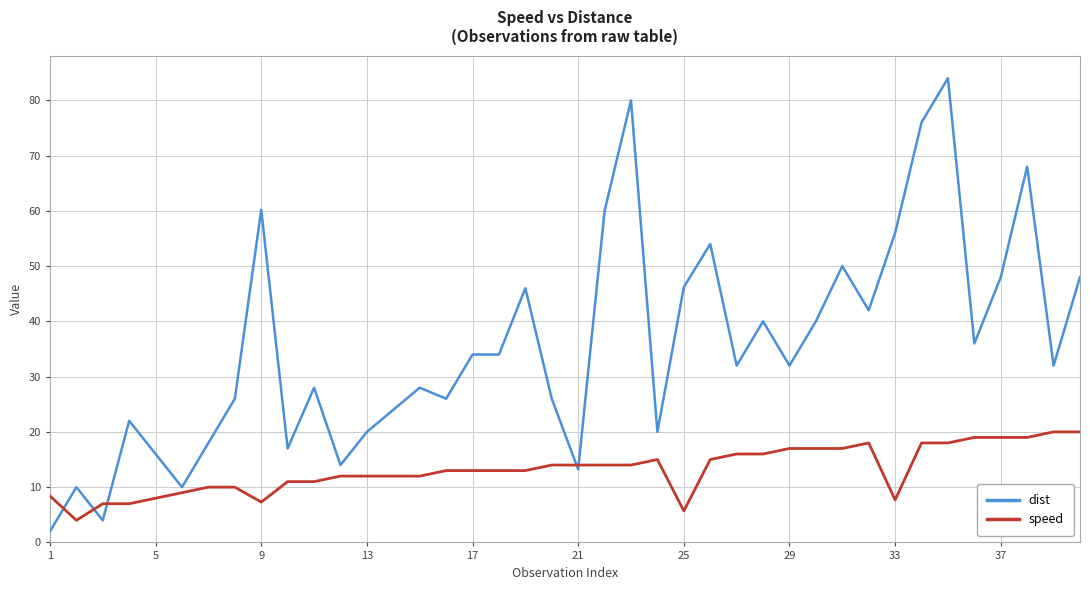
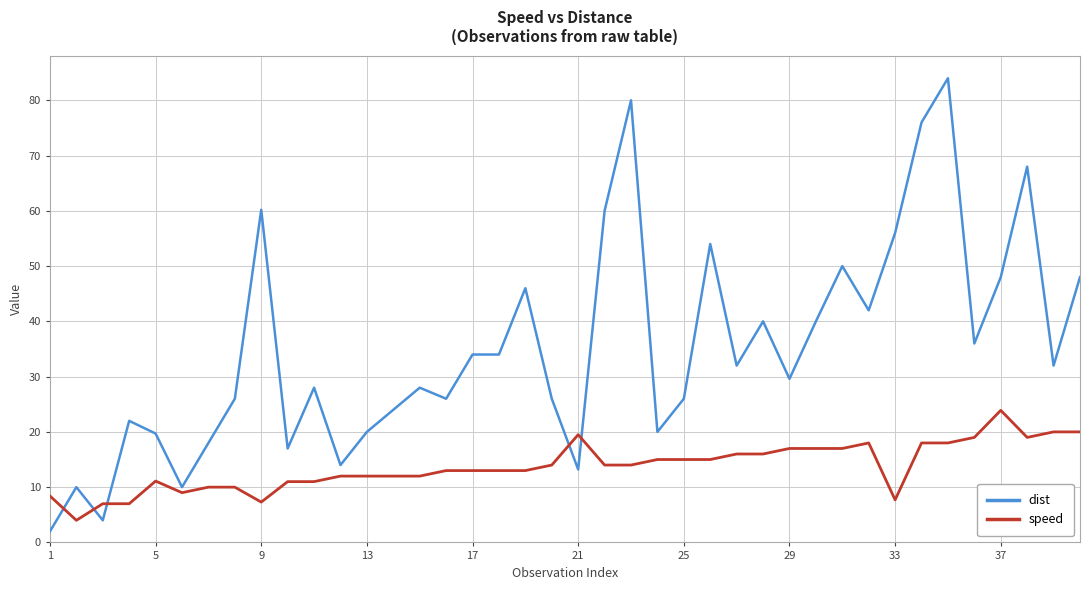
  {
    "dist": {
      "1": 2,
-     "5": 16,
+     "5": 20,
      "9": 60,
      "13": 20,
      "17": 34,
      "21": 13,
-     "25": 46,
-     "29": 32,
+     "25": 26,
+     "29": 30,
      "33": 56,
      "37": 48
    },
    "speed": {
      "1": 8,
-     "5": 8,
+     "5": 11,
      "9": 7,
      "13": 12,
      "17": 13,
-     "21": 14,
-     "25": 6,
+     "21": 20,
+     "25": 15,
      "29": 17,
      "33": 8,
-     "37": 19
+     "37": 24
    }
  }
